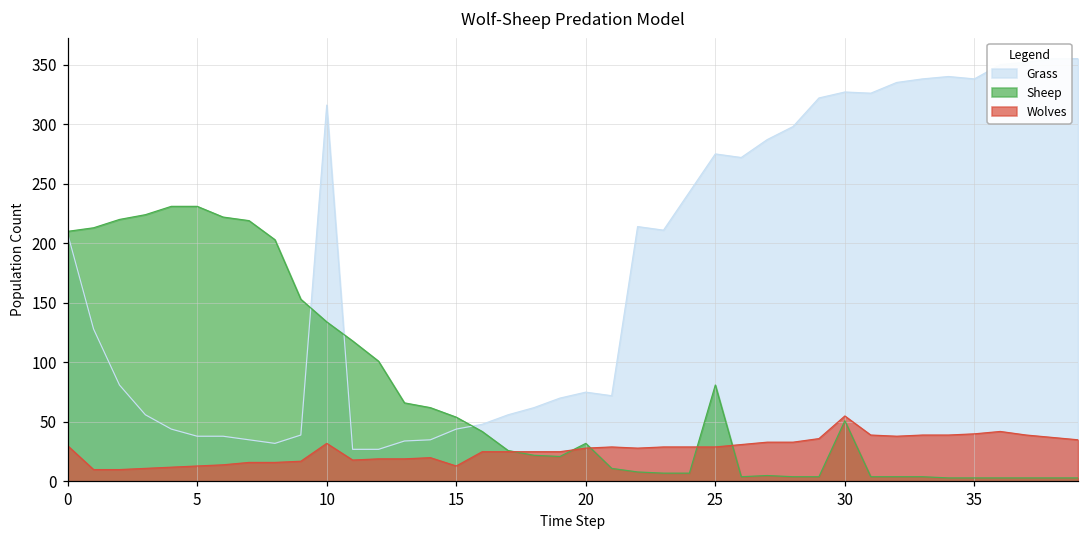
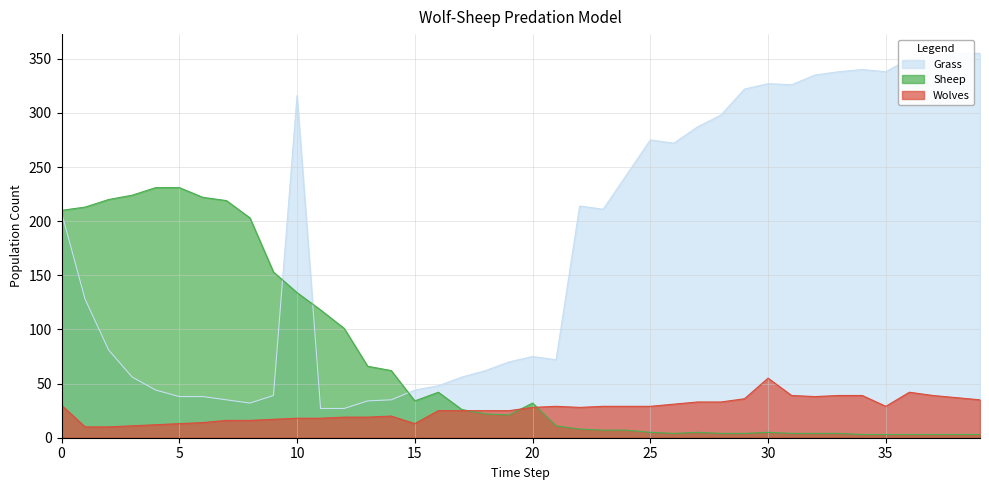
  {
    "Grass": {
      "5": 38,
      "10": 316,
      "15": 44,
      "20": 75,
      "25": 275,
      "30": 327,
      "35": 338
    },
    "Sheep": {
      "5": 231,
      "10": 134,
-     "15": 54,
+     "15": 34,
      "20": 32,
-     "25": 81,
-     "30": 51,
+     "25": 5,
+     "30": 5,
      "35": 3
    },
    "Wolves": {
      "0": 30,
      "5": 13,
-     "10": 32,
+     "10": 18,
      "15": 13,
      "20": 28,
      "25": 29,
      "30": 55,
-     "35": 40
+     "35": 29
    }
  }
